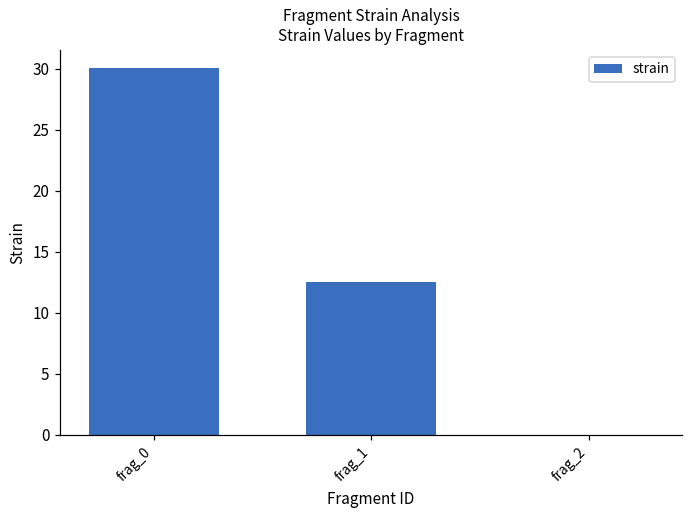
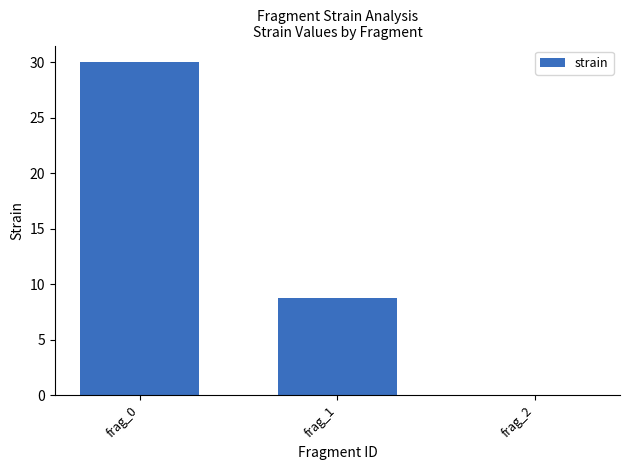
  {
    "frag_0": 30.0,
-   "frag_1": 12.5,
+   "frag_1": 8.8,
    "frag_2": 0.0
  }
